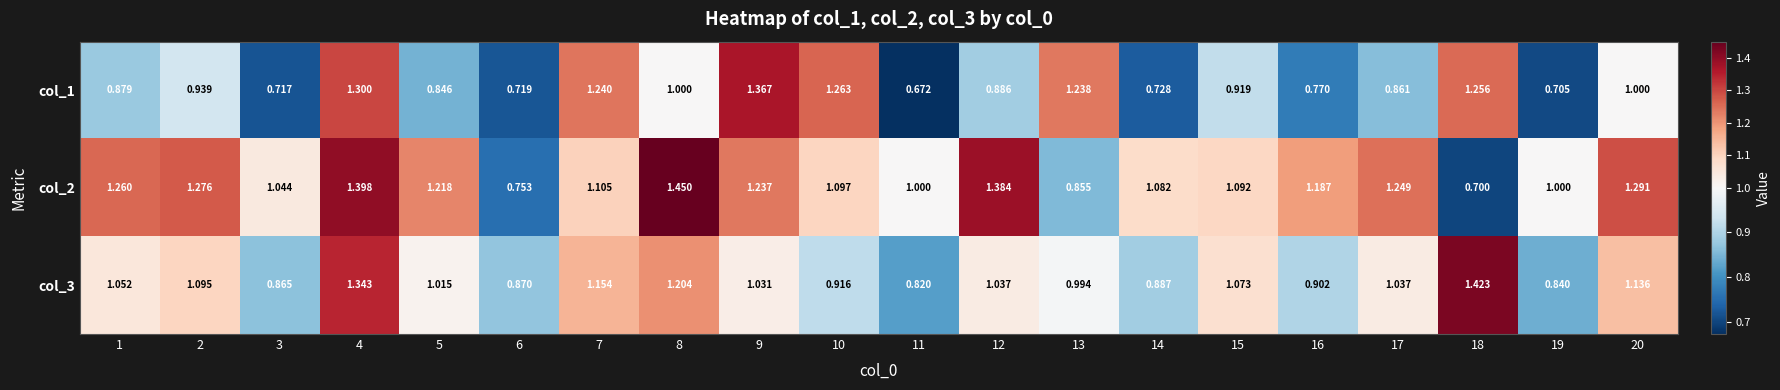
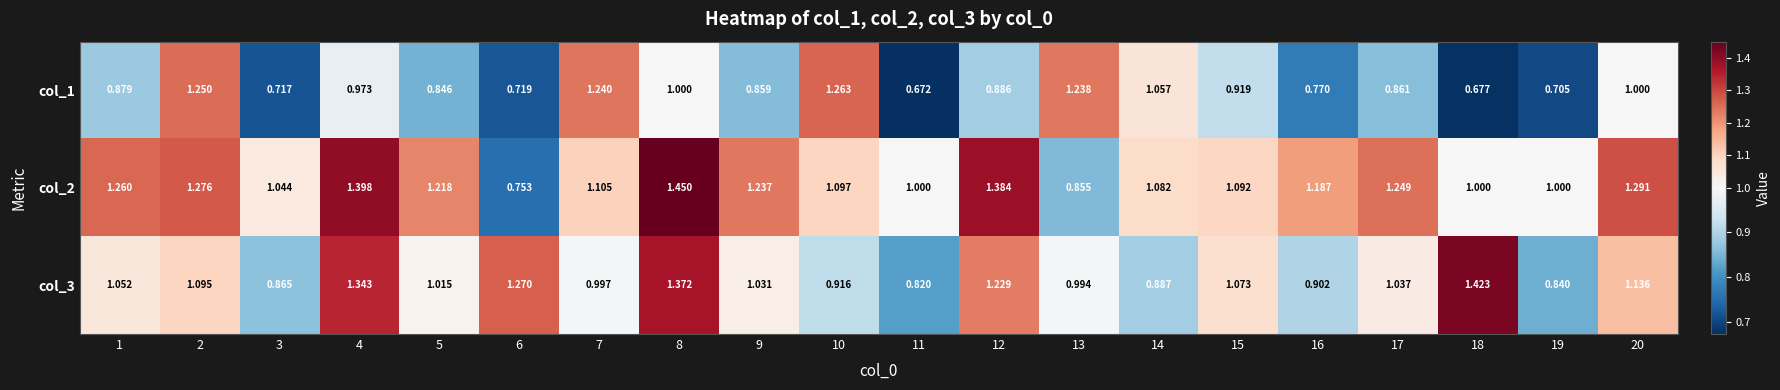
  {
    "col_1": {
      "1": 0.879,
-     "2": 0.939,
+     "2": 1.250,
      "3": 0.717,
-     "4": 1.300,
+     "4": 0.973,
      "5": 0.846,
      "6": 0.719,
      "7": 1.240,
      "8": 1.000,
-     "9": 1.367,
+     "9": 0.859,
      "10": 1.263,
      "11": 0.672,
      "12": 0.886,
      "13": 1.238,
-     "14": 0.728,
+     "14": 1.057,
      "15": 0.919,
      "16": 0.770,
      "17": 0.861,
-     "18": 1.256,
+     "18": 0.677,
      "19": 0.705,
      "20": 1.000
    },
    "col_2": {
      "1": 1.260,
      "2": 1.276,
      "3": 1.044,
      "4": 1.398,
      "5": 1.218,
      "6": 0.753,
      "7": 1.105,
      "8": 1.450,
      "9": 1.237,
      "10": 1.097,
      "11": 1.000,
      "12": 1.384,
      "13": 0.855,
      "14": 1.082,
      "15": 1.092,
      "16": 1.187,
      "17": 1.249,
-     "18": 0.700,
+     "18": 1.000,
      "19": 1.000,
      "20": 1.291
    },
    "col_3": {
      "1": 1.052,
      "2": 1.095,
      "3": 0.865,
      "4": 1.343,
      "5": 1.015,
-     "6": 0.870,
-     "7": 1.154,
-     "8": 1.204,
+     "6": 1.270,
+     "7": 0.997,
+     "8": 1.372,
      "9": 1.031,
      "10": 0.916,
      "11": 0.820,
-     "12": 1.037,
+     "12": 1.229,
      "13": 0.994,
      "14": 0.887,
      "15": 1.073,
      "16": 0.902,
      "17": 1.037,
      "18": 1.423,
      "19": 0.840,
      "20": 1.136
    }
  }
